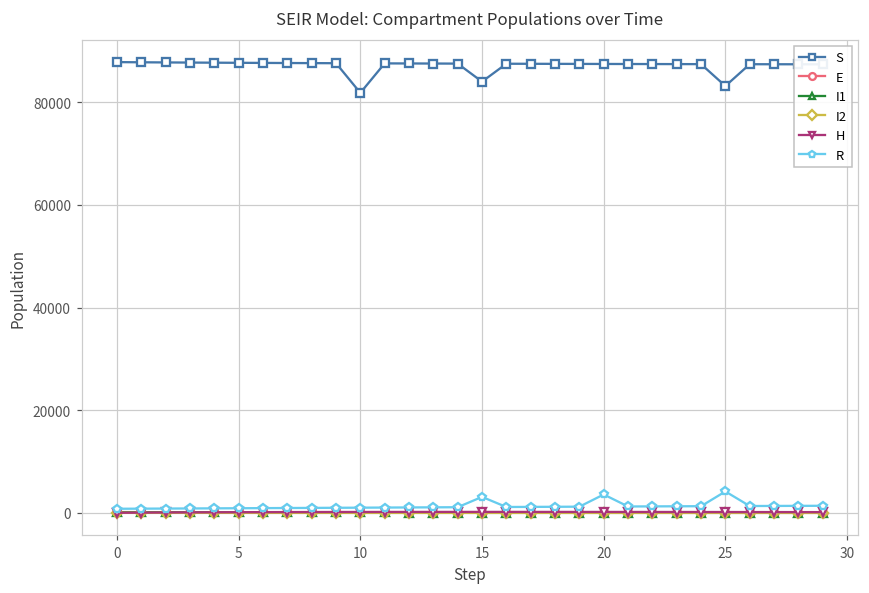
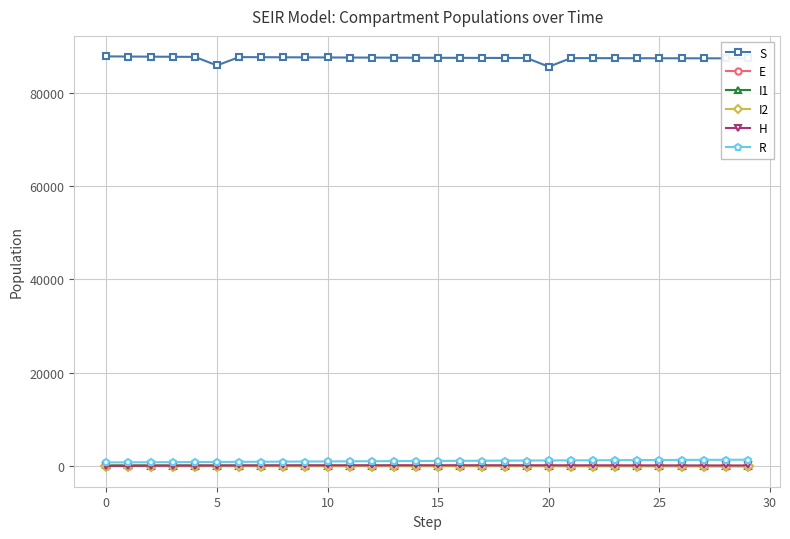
  {
    "S": {
      "0": 88000,
-     "5": 88000,
-     "10": 82000,
-     "15": 84000,
-     "20": 87000,
-     "25": 83000
+     "5": 86000,
+     "10": 88000,
+     "15": 87000,
+     "20": 86000,
+     "25": 87000
    },
    "R": {
      "0": 1000,
      "5": 1000,
      "10": 1000,
-     "15": 3000,
-     "20": 4000,
-     "25": 4000
+     "15": 1000,
+     "20": 1000,
+     "25": 1000
    }
  }
